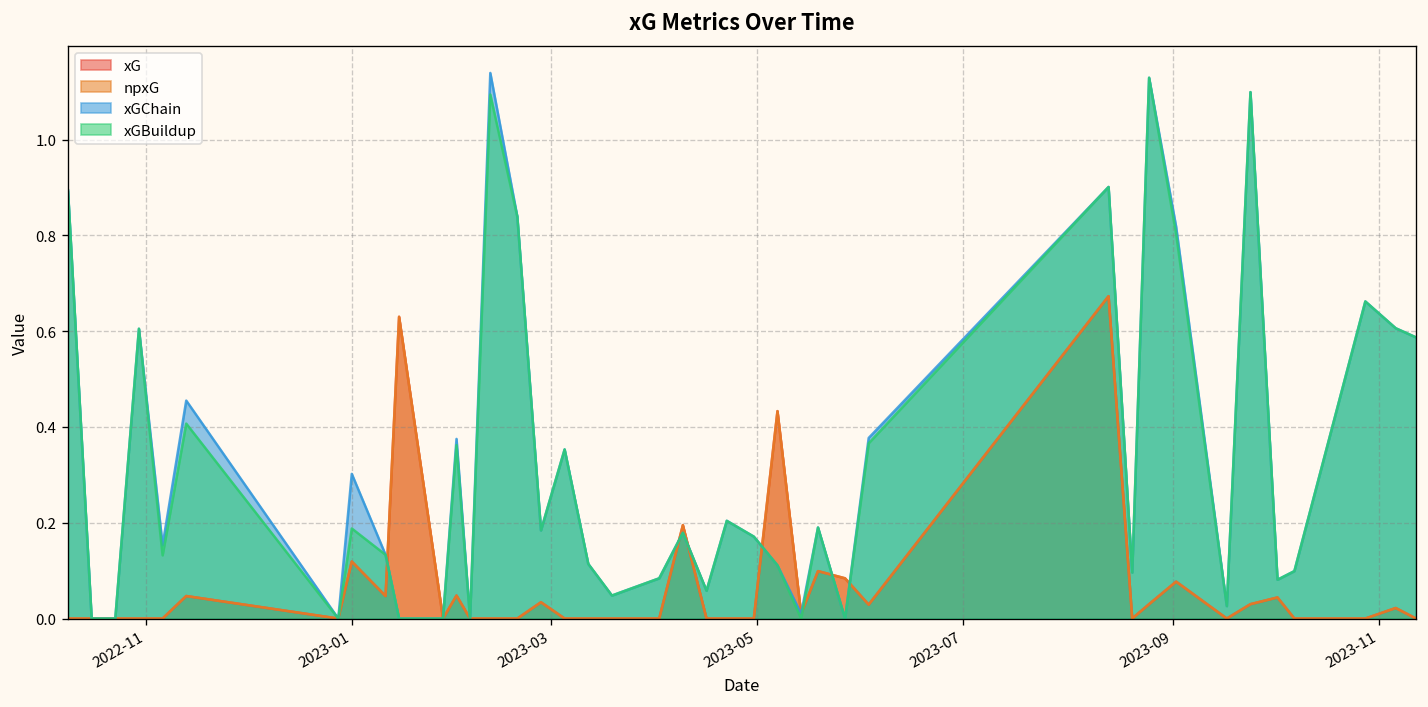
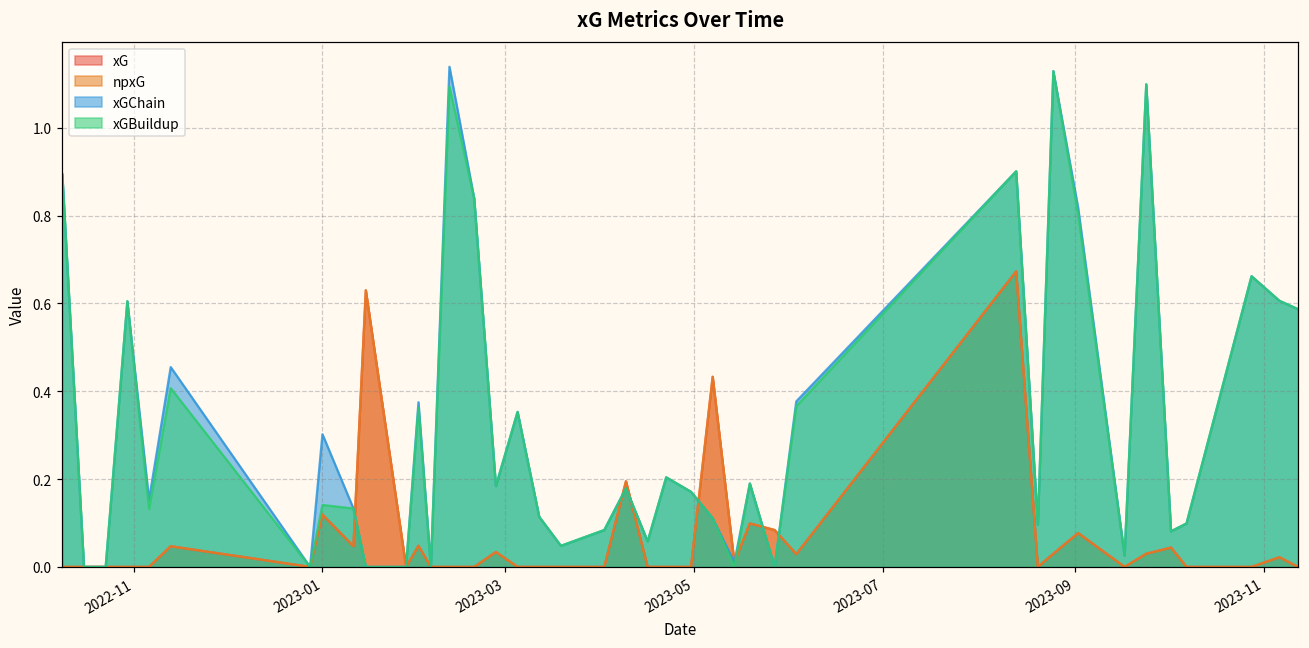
  {
    "npxG": {
      "2023-01": 0.12
    },
    "xGChain": {
      "2023-01": 0.30
    },
    "xGBuildup": {
-     "2023-01": 0.19
+     "2023-01": 0.14
    }
  }
